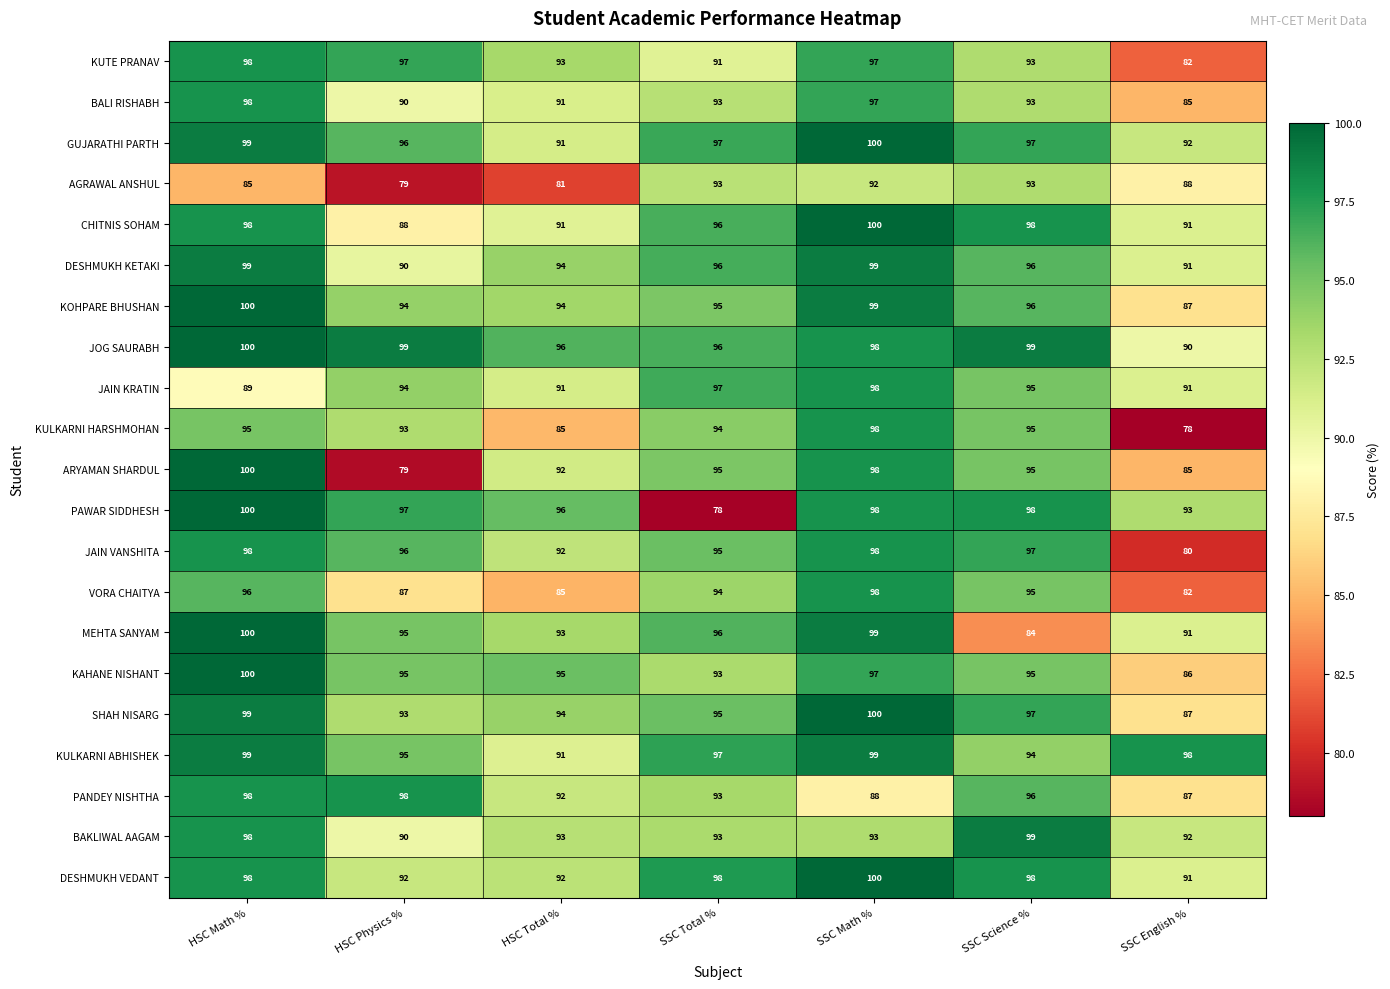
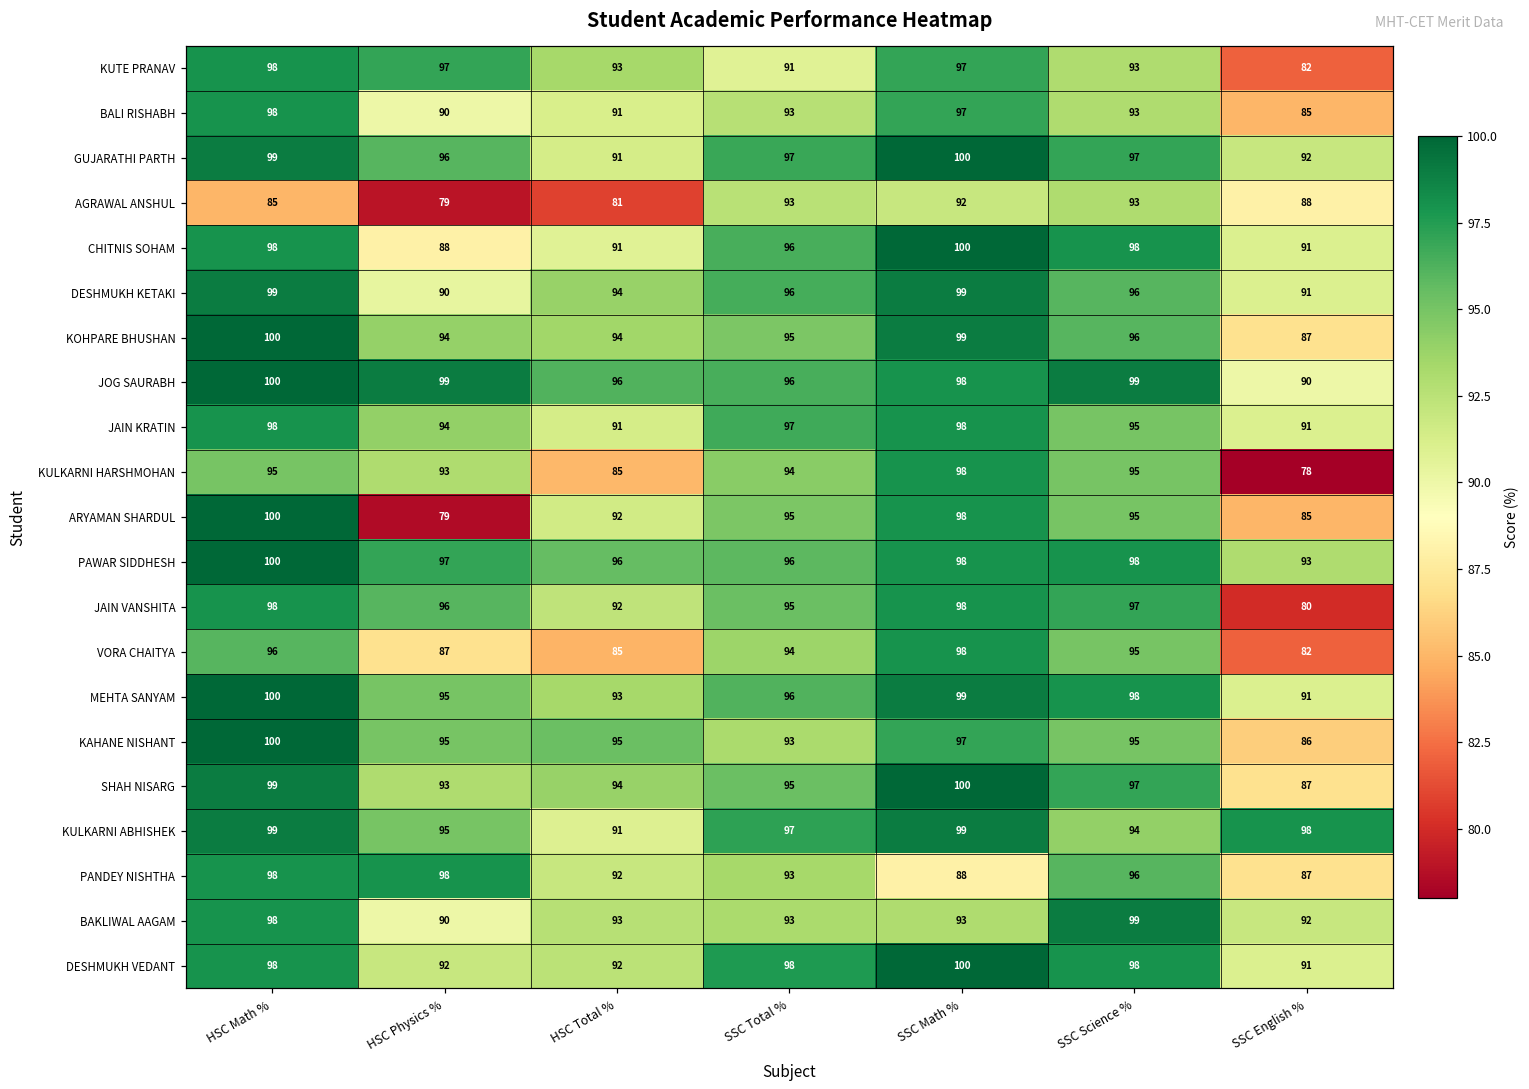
  {
    "KUTE PRANAV": {
      "HSC Math %": 98,
      "HSC Physics %": 97,
      "HSC Total %": 93,
      "SSC Total %": 91,
      "SSC Math %": 97,
      "SSC Science %": 93,
      "SSC English %": 82
    },
    "BALI RISHABH": {
      "HSC Math %": 98,
      "HSC Physics %": 90,
      "HSC Total %": 91,
      "SSC Total %": 93,
      "SSC Math %": 97,
      "SSC Science %": 93,
      "SSC English %": 85
    },
    "GUJARATHI PARTH": {
      "HSC Math %": 99,
      "HSC Physics %": 96,
      "HSC Total %": 91,
      "SSC Total %": 97,
      "SSC Math %": 100,
      "SSC Science %": 97,
      "SSC English %": 92
    },
    "AGRAWAL ANSHUL": {
      "HSC Math %": 85,
      "HSC Physics %": 79,
      "HSC Total %": 81,
      "SSC Total %": 93,
      "SSC Math %": 92,
      "SSC Science %": 93,
      "SSC English %": 88
    },
    "CHITNIS SOHAM": {
      "HSC Math %": 98,
      "HSC Physics %": 88,
      "HSC Total %": 91,
      "SSC Total %": 96,
      "SSC Math %": 100,
      "SSC Science %": 98,
      "SSC English %": 91
    },
    "DESHMUKH KETAKI": {
      "HSC Math %": 99,
      "HSC Physics %": 90,
      "HSC Total %": 94,
      "SSC Total %": 96,
      "SSC Math %": 99,
      "SSC Science %": 96,
      "SSC English %": 91
    },
    "KOHPARE BHUSHAN": {
      "HSC Math %": 100,
      "HSC Physics %": 94,
      "HSC Total %": 94,
      "SSC Total %": 95,
      "SSC Math %": 99,
      "SSC Science %": 96,
      "SSC English %": 87
    },
    "JOG SAURABH": {
      "HSC Math %": 100,
      "HSC Physics %": 99,
      "HSC Total %": 96,
      "SSC Total %": 96,
      "SSC Math %": 98,
      "SSC Science %": 99,
      "SSC English %": 90
    },
    "JAIN KRATIN": {
-     "HSC Math %": 89,
+     "HSC Math %": 98,
      "HSC Physics %": 94,
      "HSC Total %": 91,
      "SSC Total %": 97,
      "SSC Math %": 98,
      "SSC Science %": 95,
      "SSC English %": 91
    },
    "KULKARNI HARSHMOHAN": {
      "HSC Math %": 95,
      "HSC Physics %": 93,
      "HSC Total %": 85,
      "SSC Total %": 94,
      "SSC Math %": 98,
      "SSC Science %": 95,
      "SSC English %": 78
    },
    "ARYAMAN SHARDUL": {
      "HSC Math %": 100,
      "HSC Physics %": 79,
      "HSC Total %": 92,
      "SSC Total %": 95,
      "SSC Math %": 98,
      "SSC Science %": 95,
      "SSC English %": 85
    },
    "PAWAR SIDDHESH": {
      "HSC Math %": 100,
      "HSC Physics %": 97,
      "HSC Total %": 96,
-     "SSC Total %": 78,
+     "SSC Total %": 96,
      "SSC Math %": 98,
      "SSC Science %": 98,
      "SSC English %": 93
    },
    "JAIN VANSHITA": {
      "HSC Math %": 98,
      "HSC Physics %": 96,
      "HSC Total %": 92,
      "SSC Total %": 95,
      "SSC Math %": 98,
      "SSC Science %": 97,
      "SSC English %": 80
    },
    "VORA CHAITYA": {
      "HSC Math %": 96,
      "HSC Physics %": 87,
      "HSC Total %": 85,
      "SSC Total %": 94,
      "SSC Math %": 98,
      "SSC Science %": 95,
      "SSC English %": 82
    },
    "MEHTA SANYAM": {
      "HSC Math %": 100,
      "HSC Physics %": 95,
      "HSC Total %": 93,
      "SSC Total %": 96,
      "SSC Math %": 99,
-     "SSC Science %": 84,
+     "SSC Science %": 98,
      "SSC English %": 91
    },
    "KAHANE NISHANT": {
      "HSC Math %": 100,
      "HSC Physics %": 95,
      "HSC Total %": 95,
      "SSC Total %": 93,
      "SSC Math %": 97,
      "SSC Science %": 95,
      "SSC English %": 86
    },
    "SHAH NISARG": {
      "HSC Math %": 99,
      "HSC Physics %": 93,
      "HSC Total %": 94,
      "SSC Total %": 95,
      "SSC Math %": 100,
      "SSC Science %": 97,
      "SSC English %": 87
    },
    "KULKARNI ABHISHEK": {
      "HSC Math %": 99,
      "HSC Physics %": 95,
      "HSC Total %": 91,
      "SSC Total %": 97,
      "SSC Math %": 99,
      "SSC Science %": 94,
      "SSC English %": 98
    },
    "PANDEY NISHTHA": {
      "HSC Math %": 98,
      "HSC Physics %": 98,
      "HSC Total %": 92,
      "SSC Total %": 93,
      "SSC Math %": 88,
      "SSC Science %": 96,
      "SSC English %": 87
    },
    "BAKLIWAL AAGAM": {
      "HSC Math %": 98,
      "HSC Physics %": 90,
      "HSC Total %": 93,
      "SSC Total %": 93,
      "SSC Math %": 93,
      "SSC Science %": 99,
      "SSC English %": 92
    },
    "DESHMUKH VEDANT": {
      "HSC Math %": 98,
      "HSC Physics %": 92,
      "HSC Total %": 92,
      "SSC Total %": 98,
      "SSC Math %": 100,
      "SSC Science %": 98,
      "SSC English %": 91
    }
  }
